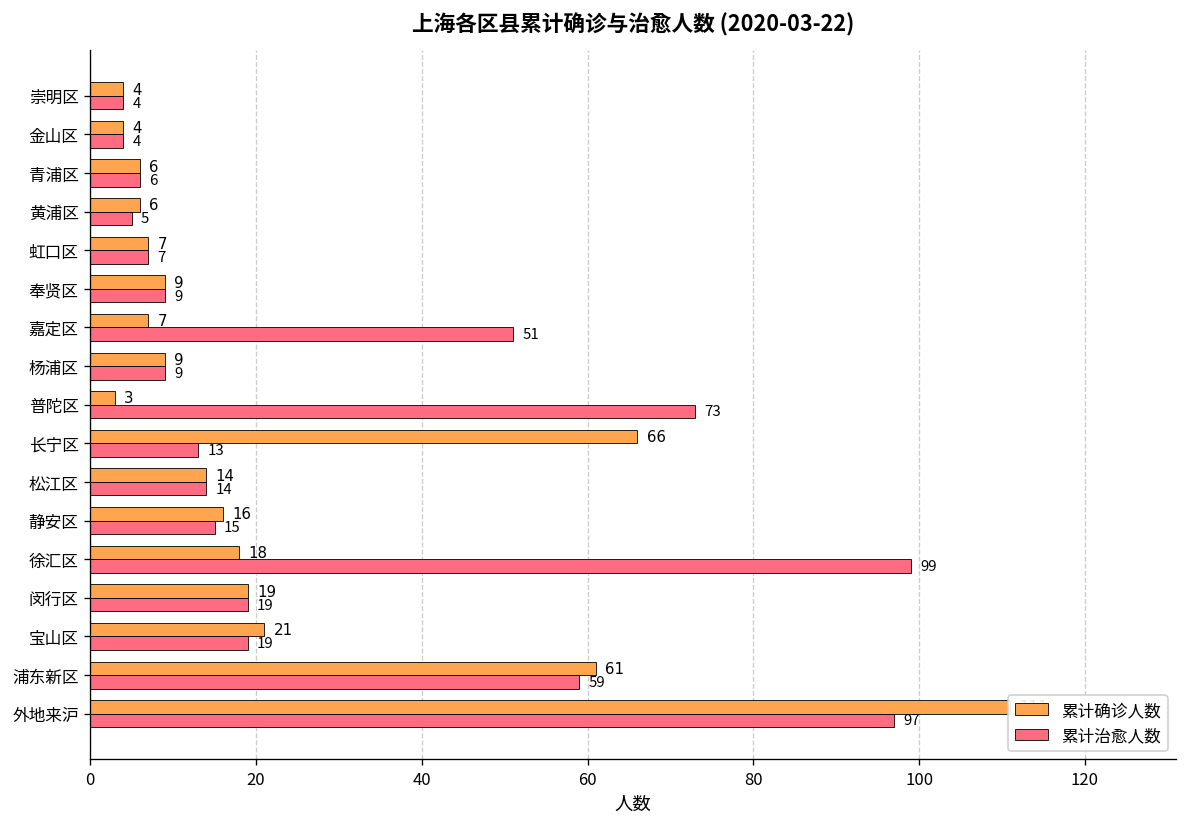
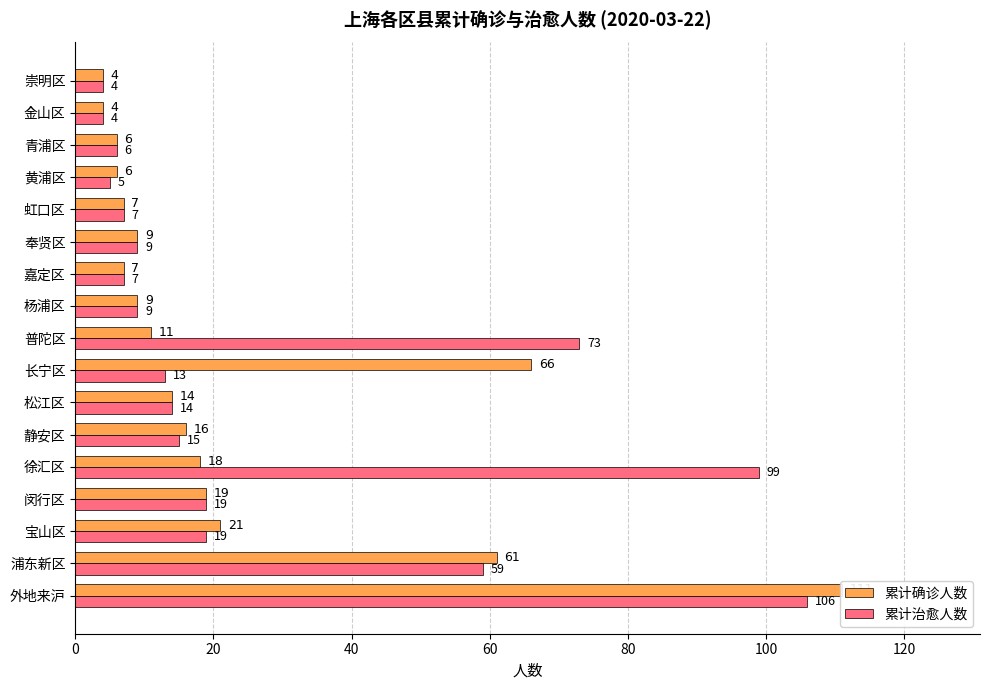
  {
    "累计确诊人数": {
      "崇明区": 4,
      "金山区": 4,
      "青浦区": 6,
      "黄浦区": 6,
      "虹口区": 7,
      "奉贤区": 9,
      "嘉定区": 7,
      "杨浦区": 9,
-     "普陀区": 3,
+     "普陀区": 11,
      "长宁区": 66,
      "松江区": 14,
      "静安区": 16,
      "徐汇区": 18,
      "闵行区": 19,
      "宝山区": 21,
      "浦东新区": 61
    },
    "累计治愈人数": {
      "崇明区": 4,
      "金山区": 4,
      "青浦区": 6,
      "黄浦区": 5,
      "虹口区": 7,
      "奉贤区": 9,
-     "嘉定区": 51,
+     "嘉定区": 7,
      "杨浦区": 9,
      "普陀区": 73,
      "长宁区": 13,
      "松江区": 14,
      "静安区": 15,
      "徐汇区": 99,
      "闵行区": 19,
      "宝山区": 19,
      "浦东新区": 59,
-     "外地来沪": 97
+     "外地来沪": 106
    }
  }
